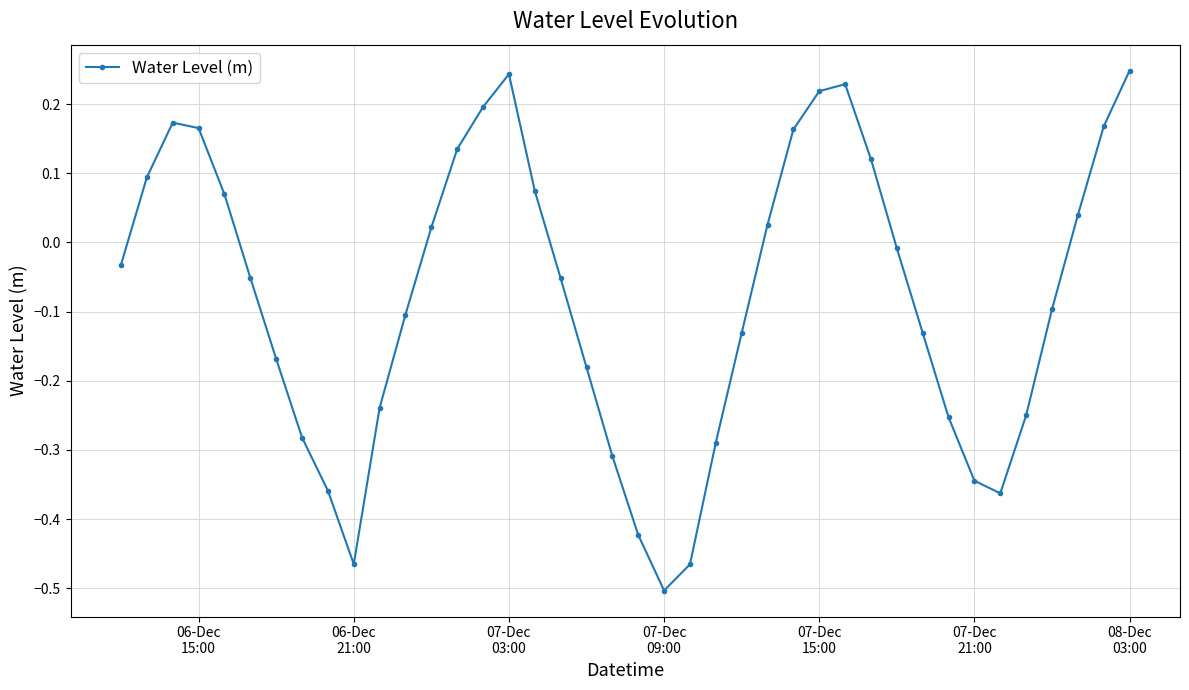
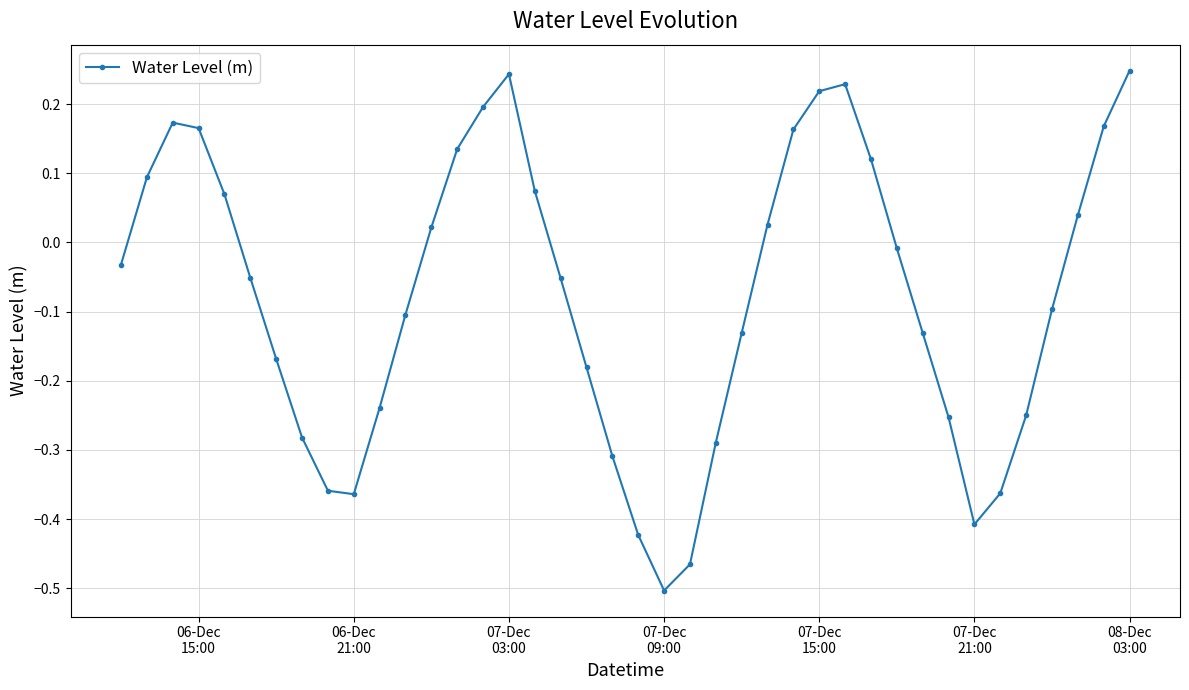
  {
    "06-Dec 15:00": 0.17,
-   "06-Dec 21:00": -0.47,
+   "06-Dec 21:00": -0.36,
    "07-Dec 03:00": 0.24,
    "07-Dec 09:00": -0.50,
    "07-Dec 15:00": 0.22,
-   "07-Dec 21:00": -0.34,
+   "07-Dec 21:00": -0.41,
    "08-Dec 03:00": 0.25
  }
